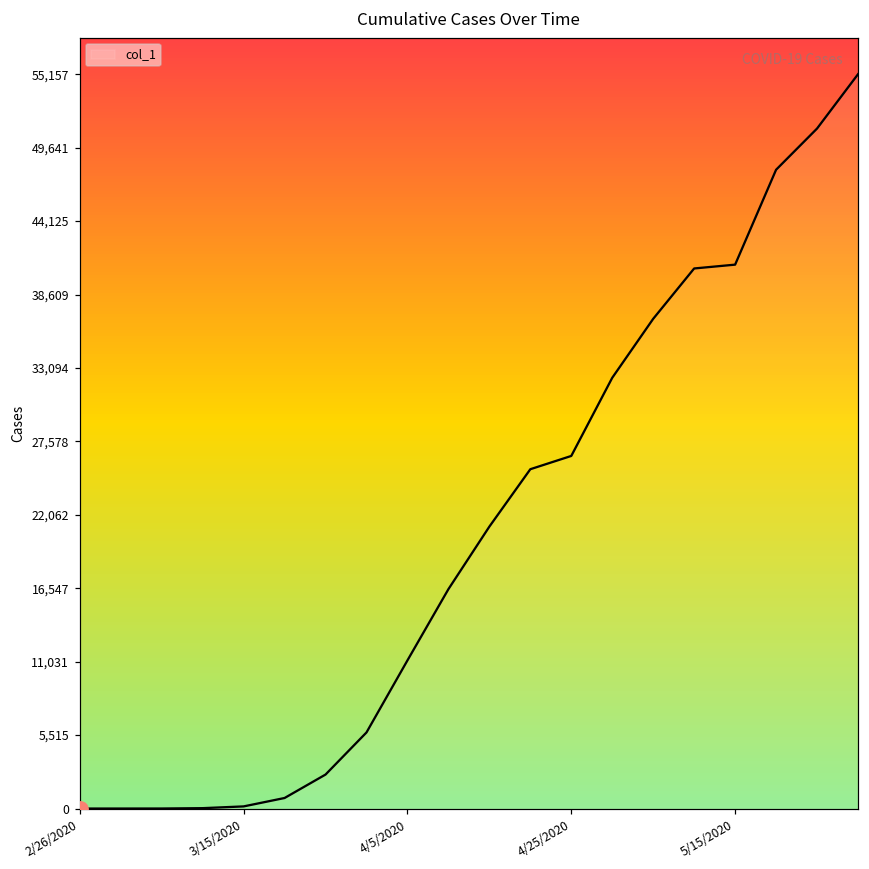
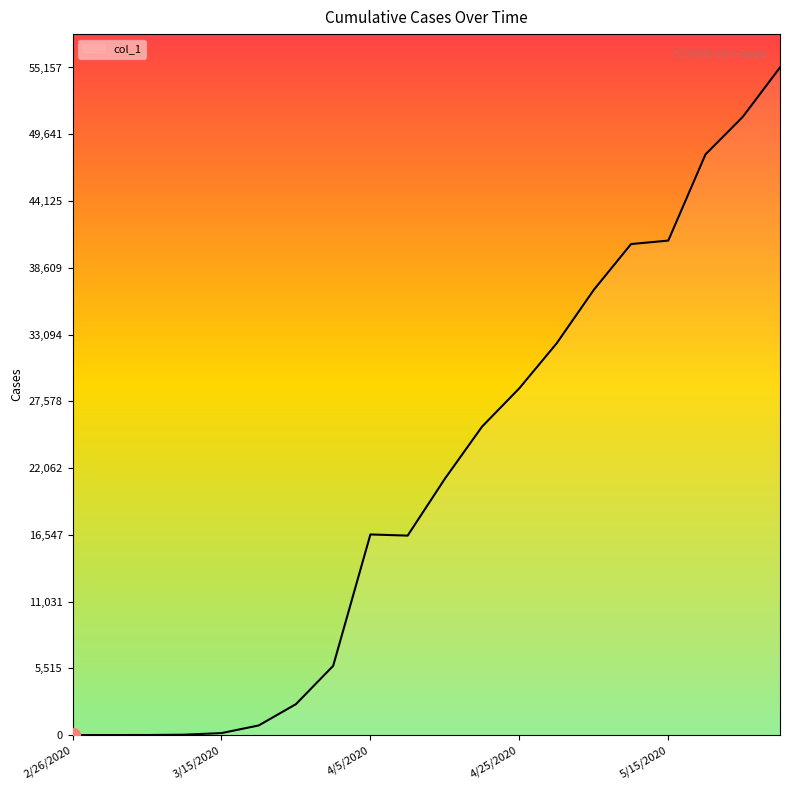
  {
    "col_1": {
      "3/15/2020": "200",
-     "4/5/2020": "11,100",
-     "4/25/2020": "26,500",
+     "4/5/2020": "16,600",
+     "4/25/2020": "28,700",
      "5/15/2020": "40,900"
    }
  }
